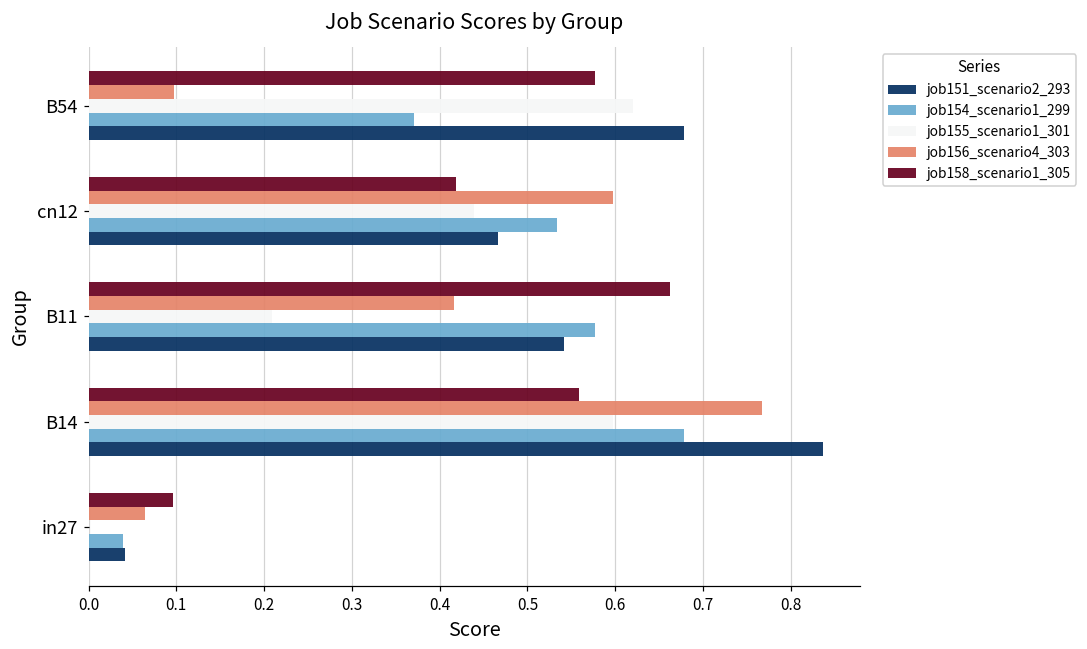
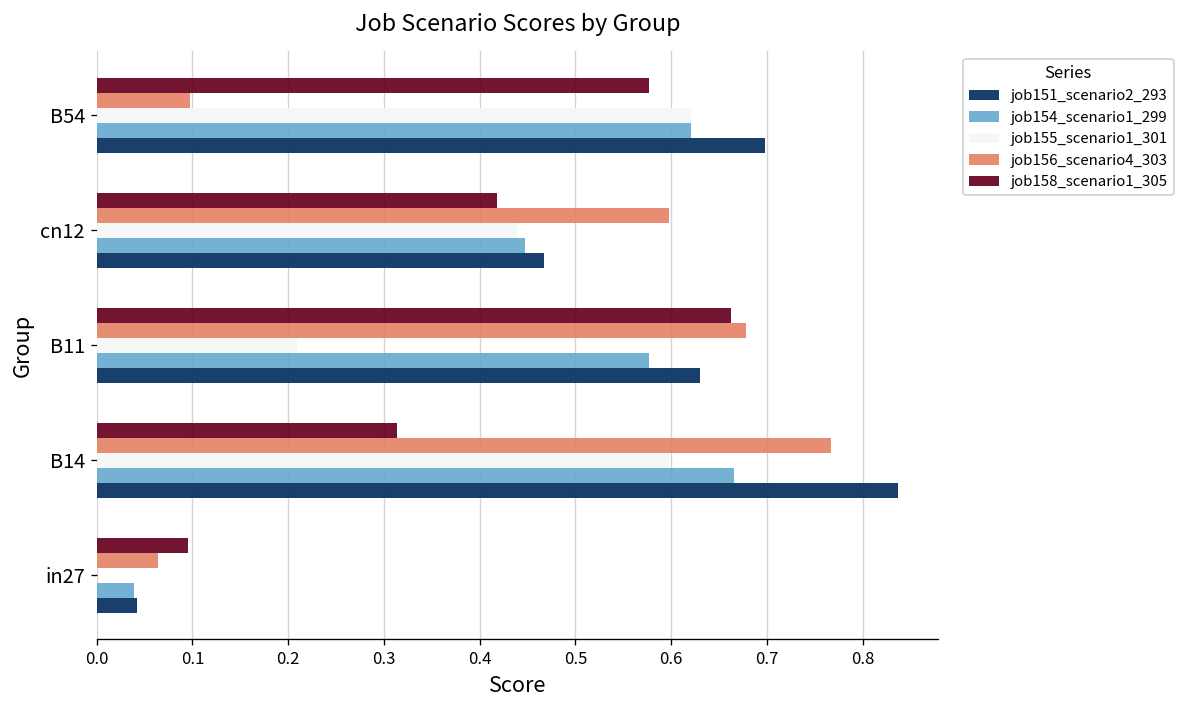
  {
    "job151_scenario2_293": {
-     "B54": 0.68,
+     "B54": 0.70,
      "cn12": 0.47,
-     "B11": 0.54,
+     "B11": 0.63,
      "B14": 0.84,
      "in27": 0.04
    },
    "job154_scenario1_299": {
-     "B54": 0.37,
-     "cn12": 0.53,
+     "B54": 0.62,
+     "cn12": 0.45,
      "B11": 0.58,
-     "B14": 0.68,
+     "B14": 0.67,
      "in27": 0.04
    },
    "job155_scenario1_301": {
      "B54": 0.62,
      "cn12": 0.44,
      "B11": 0.21,
      "B14": 0.60,
      "in27": 0.00
    },
    "job156_scenario4_303": {
      "B54": 0.10,
      "cn12": 0.60,
-     "B11": 0.42,
+     "B11": 0.68,
      "B14": 0.77,
      "in27": 0.06
    },
    "job158_scenario1_305": {
      "B54": 0.58,
      "cn12": 0.42,
      "B11": 0.66,
-     "B14": 0.56,
+     "B14": 0.31,
      "in27": 0.10
    }
  }
